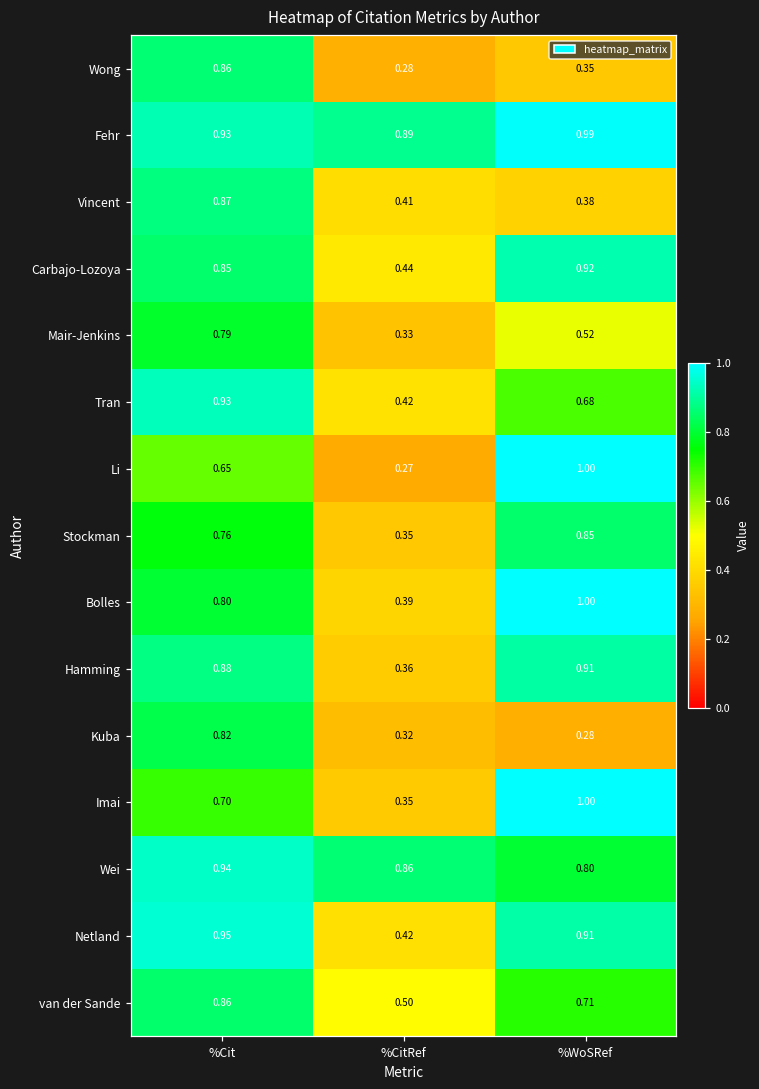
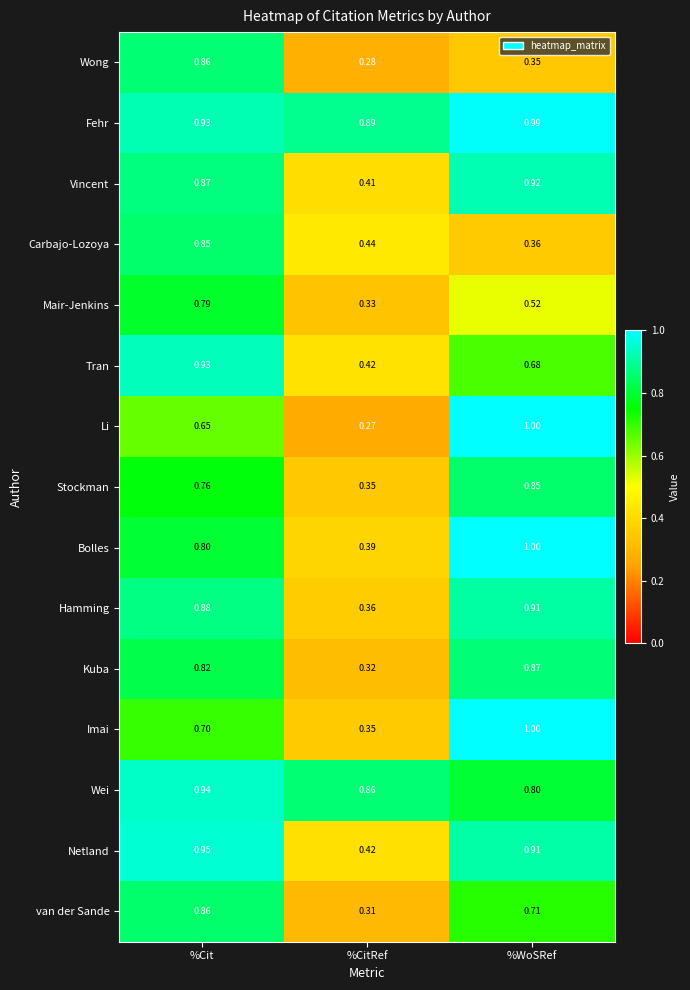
  {
    "Wong": {
      "%Cit": 0.86,
      "%CitRef": 0.28,
      "%WoSRef": 0.35
    },
    "Fehr": {
      "%Cit": 0.93,
      "%CitRef": 0.89,
      "%WoSRef": 0.99
    },
    "Vincent": {
      "%Cit": 0.87,
      "%CitRef": 0.41,
-     "%WoSRef": 0.38
+     "%WoSRef": 0.92
    },
    "Carbajo-Lozoya": {
      "%Cit": 0.85,
      "%CitRef": 0.44,
-     "%WoSRef": 0.92
+     "%WoSRef": 0.36
    },
    "Mair-Jenkins": {
      "%Cit": 0.79,
      "%CitRef": 0.33,
      "%WoSRef": 0.52
    },
    "Tran": {
      "%Cit": 0.93,
      "%CitRef": 0.42,
      "%WoSRef": 0.68
    },
    "Li": {
      "%Cit": 0.65,
      "%CitRef": 0.27,
      "%WoSRef": 1.00
    },
    "Stockman": {
      "%Cit": 0.76,
      "%CitRef": 0.35,
      "%WoSRef": 0.85
    },
    "Bolles": {
      "%Cit": 0.80,
      "%CitRef": 0.39,
      "%WoSRef": 1.00
    },
    "Hamming": {
      "%Cit": 0.88,
      "%CitRef": 0.36,
      "%WoSRef": 0.91
    },
    "Kuba": {
      "%Cit": 0.82,
      "%CitRef": 0.32,
-     "%WoSRef": 0.28
+     "%WoSRef": 0.87
    },
    "Imai": {
      "%Cit": 0.70,
      "%CitRef": 0.35,
      "%WoSRef": 1.00
    },
    "Wei": {
      "%Cit": 0.94,
      "%CitRef": 0.86,
      "%WoSRef": 0.80
    },
    "Netland": {
      "%Cit": 0.95,
      "%CitRef": 0.42,
      "%WoSRef": 0.91
    },
    "van der Sande": {
      "%Cit": 0.86,
-     "%CitRef": 0.50,
+     "%CitRef": 0.31,
      "%WoSRef": 0.71
    }
  }
